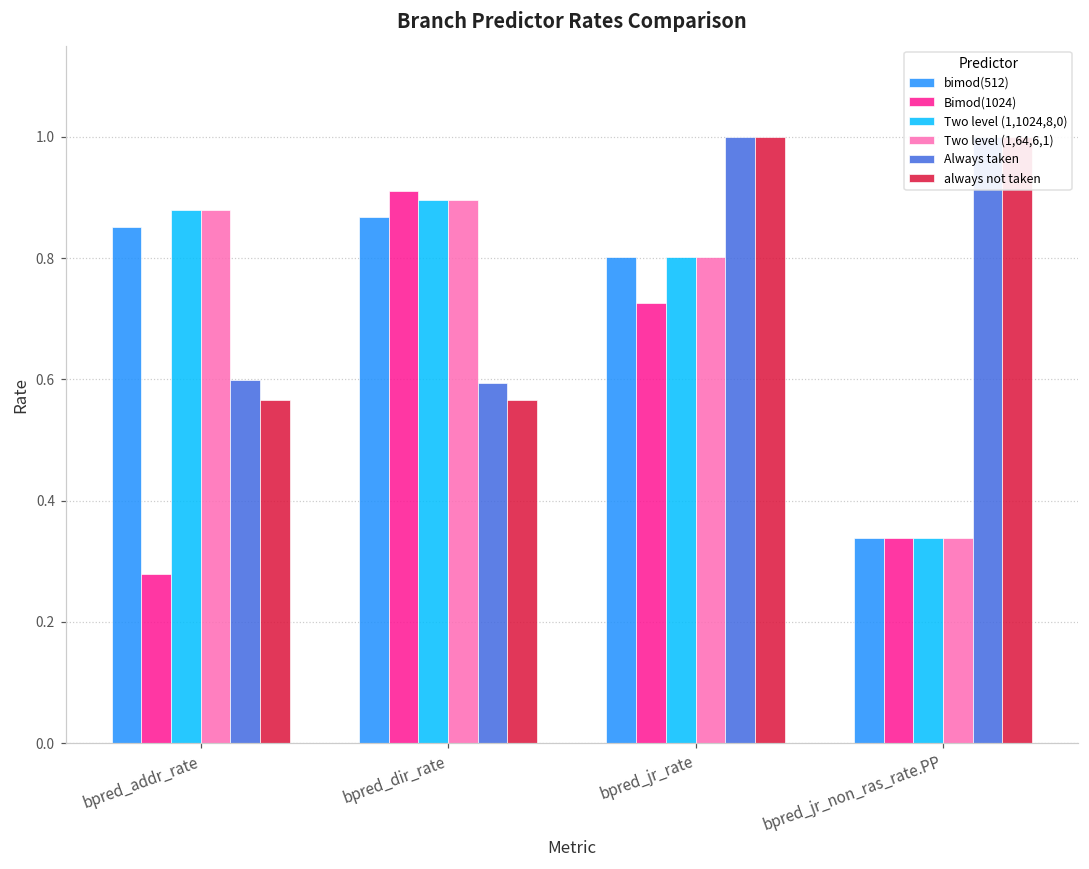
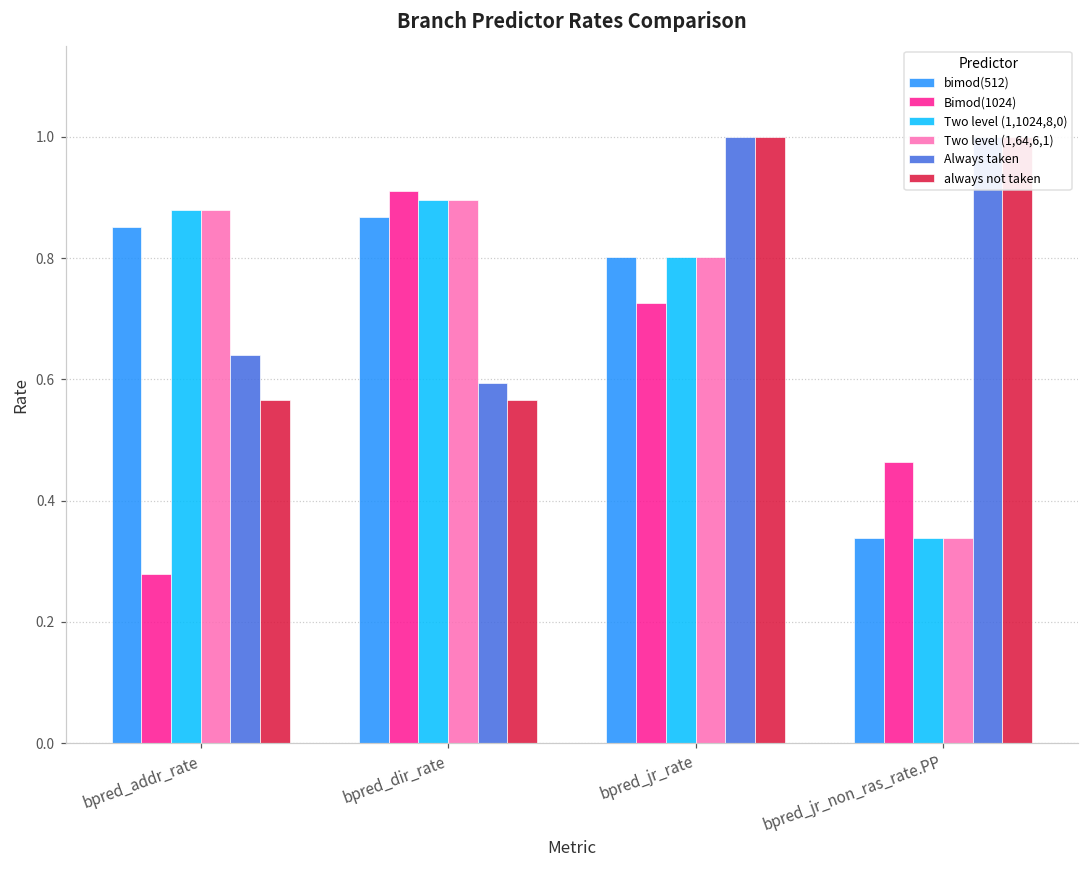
  {
    "Bimod(1024)": {
      "bpred_addr_rate": 0.28,
      "bpred_dir_rate": 0.91,
      "bpred_jr_rate": 0.73,
-     "bpred_jr_non_ras_rate.PP": 0.34
+     "bpred_jr_non_ras_rate.PP": 0.46
    },
    "Two level (1,64,6,1)": {
      "bpred_addr_rate": 0.88,
      "bpred_dir_rate": 0.90,
      "bpred_jr_rate": 0.80,
      "bpred_jr_non_ras_rate.PP": 0.34
    },
    "Always taken": {
-     "bpred_addr_rate": 0.60,
+     "bpred_addr_rate": 0.64,
      "bpred_dir_rate": 0.59,
      "bpred_jr_rate": 1.00
    },
    "always not taken": {
      "bpred_addr_rate": 0.57,
      "bpred_dir_rate": 0.57,
      "bpred_jr_rate": 1.00
    }
  }
